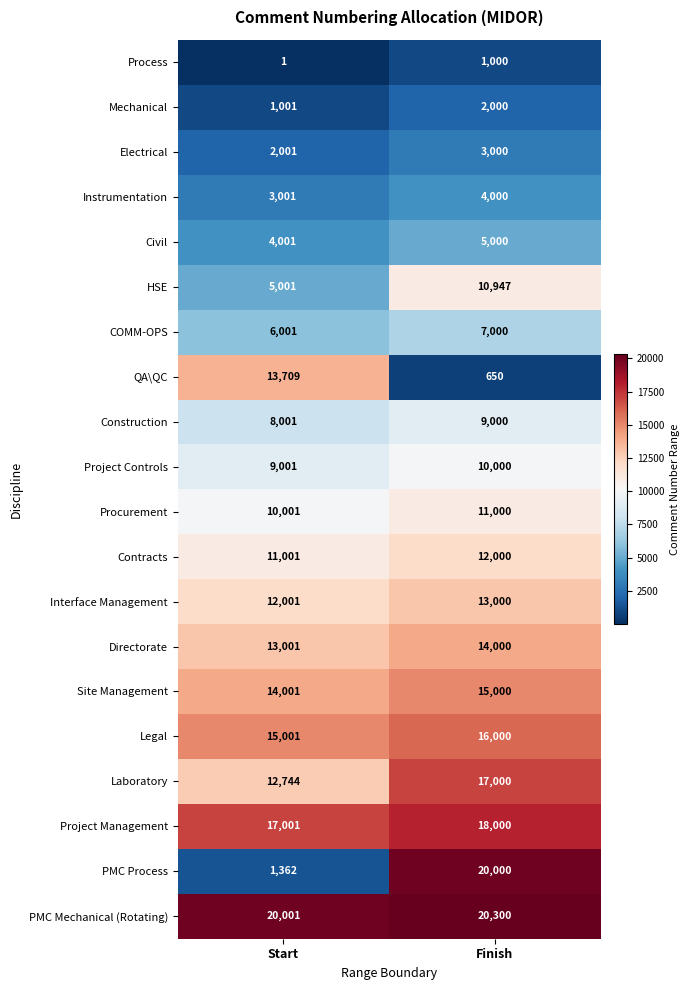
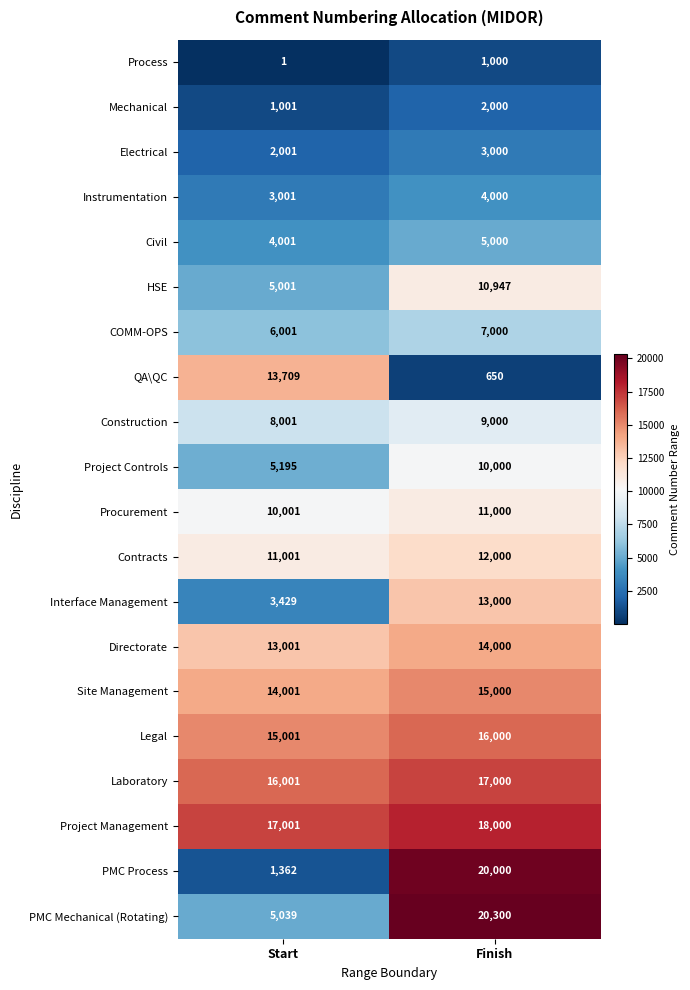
  {
    "Process": {
      "Start": "1",
      "Finish": "1,000"
    },
    "Mechanical": {
      "Start": "1,001",
      "Finish": "2,000"
    },
    "Electrical": {
      "Start": "2,001",
      "Finish": "3,000"
    },
    "Instrumentation": {
      "Start": "3,001",
      "Finish": "4,000"
    },
    "Civil": {
      "Start": "4,001",
      "Finish": "5,000"
    },
    "HSE": {
      "Start": "5,001",
      "Finish": "10,947"
    },
    "COMM-OPS": {
      "Start": "6,001",
      "Finish": "7,000"
    },
    "QA\\QC": {
      "Start": "13,709",
      "Finish": "650"
    },
    "Construction": {
      "Start": "8,001",
      "Finish": "9,000"
    },
    "Project Controls": {
-     "Start": "9,001",
+     "Start": "5,195",
      "Finish": "10,000"
    },
    "Procurement": {
      "Start": "10,001",
      "Finish": "11,000"
    },
    "Contracts": {
      "Start": "11,001",
      "Finish": "12,000"
    },
    "Interface Management": {
-     "Start": "12,001",
+     "Start": "3,429",
      "Finish": "13,000"
    },
    "Directorate": {
      "Start": "13,001",
      "Finish": "14,000"
    },
    "Site Management": {
      "Start": "14,001",
      "Finish": "15,000"
    },
    "Legal": {
      "Start": "15,001",
      "Finish": "16,000"
    },
    "Laboratory": {
-     "Start": "12,744",
+     "Start": "16,001",
      "Finish": "17,000"
    },
    "Project Management": {
      "Start": "17,001",
      "Finish": "18,000"
    },
    "PMC Process": {
      "Start": "1,362",
      "Finish": "20,000"
    },
    "PMC Mechanical (Rotating)": {
-     "Start": "20,001",
+     "Start": "5,039",
      "Finish": "20,300"
    }
  }
